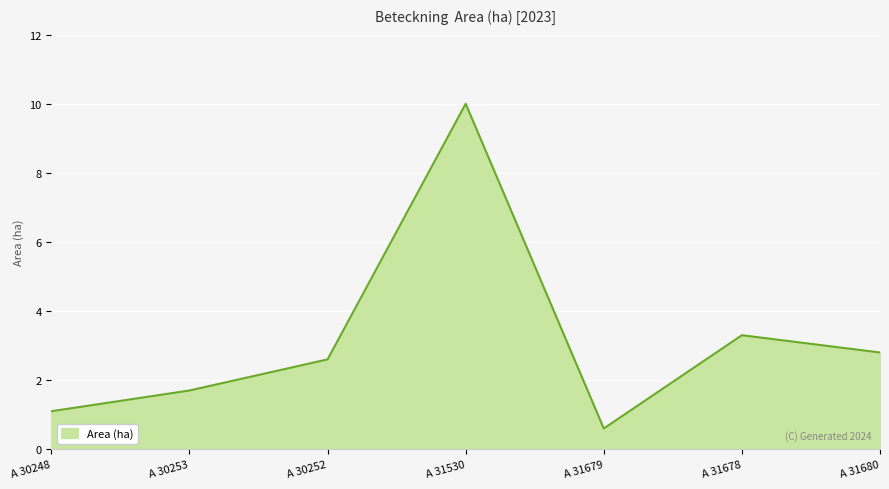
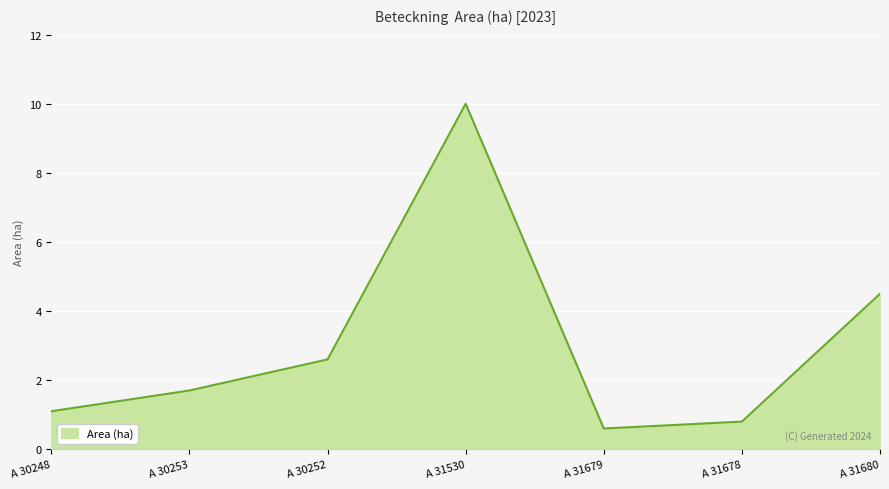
  {
    "A 30248": 1.1,
    "A 30253": 1.7,
    "A 30252": 2.6,
    "A 31530": 10.0,
    "A 31679": 0.6,
-   "A 31678": 3.3,
-   "A 31680": 2.8
+   "A 31678": 0.8,
+   "A 31680": 4.5
  }
